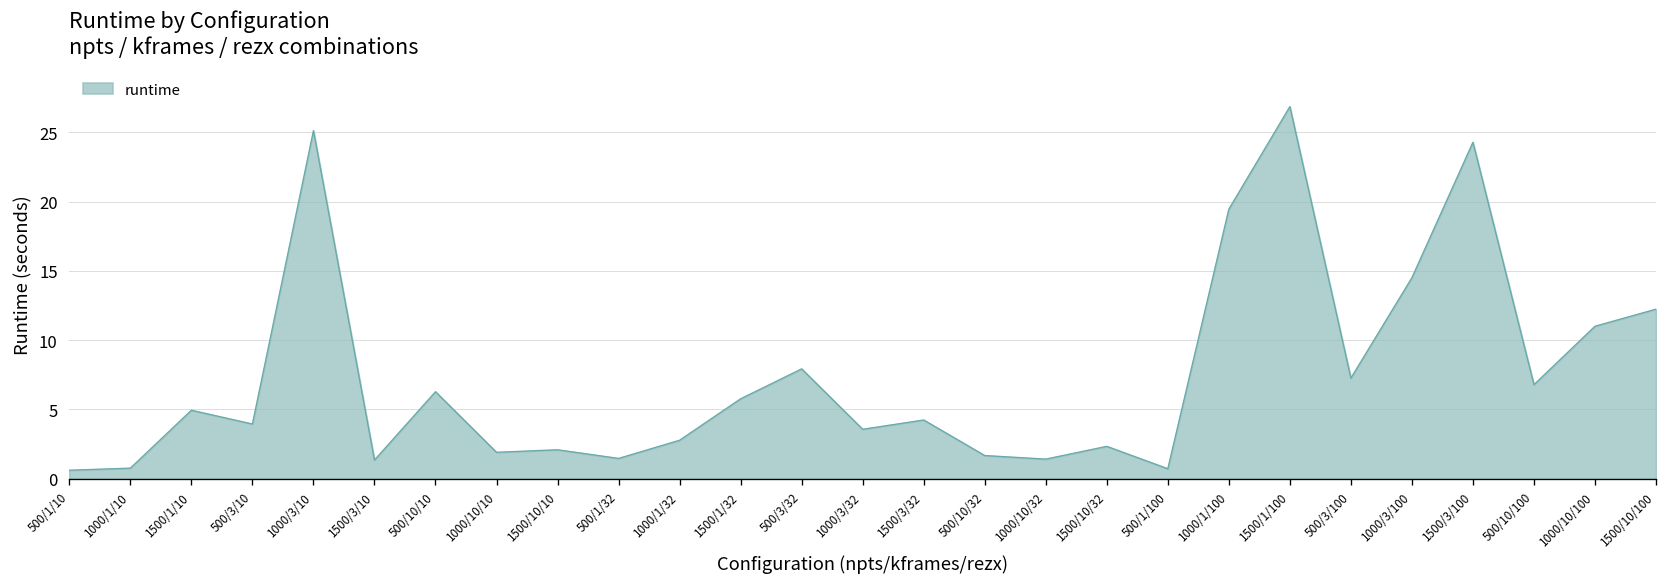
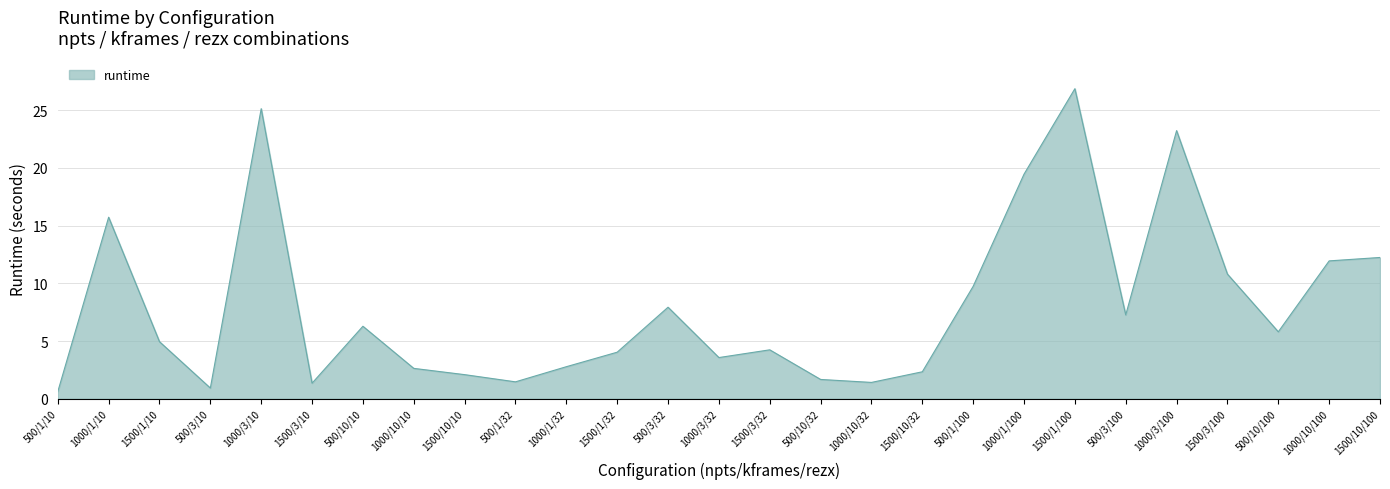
  {
    "500/1/10": 0.6,
-   "1000/1/10": 0.8,
+   "1000/1/10": 15.7,
    "1500/1/10": 4.9,
-   "500/3/10": 3.9,
+   "500/3/10": 0.9,
    "1000/3/10": 25.1,
    "1500/3/10": 1.3,
    "500/10/10": 6.3,
-   "1000/10/10": 1.9,
+   "1000/10/10": 2.6,
    "1500/10/10": 2.1,
    "500/1/32": 1.5,
    "1000/1/32": 2.8,
-   "1500/1/32": 5.8,
+   "1500/1/32": 4.0,
    "500/3/32": 7.9,
    "1000/3/32": 3.6,
    "1500/3/32": 4.2,
    "500/10/32": 1.7,
    "1000/10/32": 1.4,
    "1500/10/32": 2.3,
-   "500/1/100": 0.7,
+   "500/1/100": 9.7,
    "1000/1/100": 19.5,
    "1500/1/100": 26.9,
    "500/3/100": 7.3,
-   "1000/3/100": 14.5,
-   "1500/3/100": 24.3,
-   "500/10/100": 6.8,
-   "1000/10/100": 11.0,
+   "1000/3/100": 23.2,
+   "1500/3/100": 10.8,
+   "500/10/100": 5.8,
+   "1000/10/100": 11.9,
    "1500/10/100": 12.2
  }
